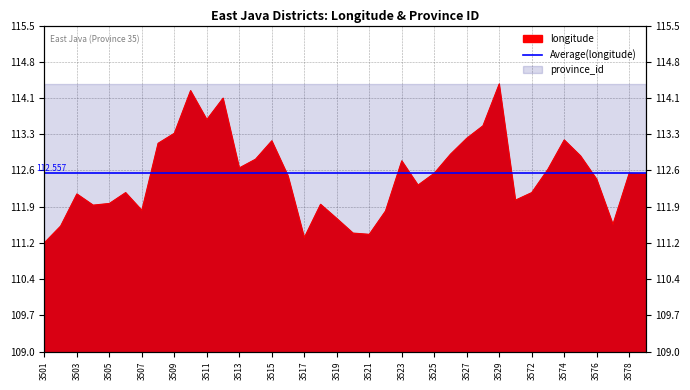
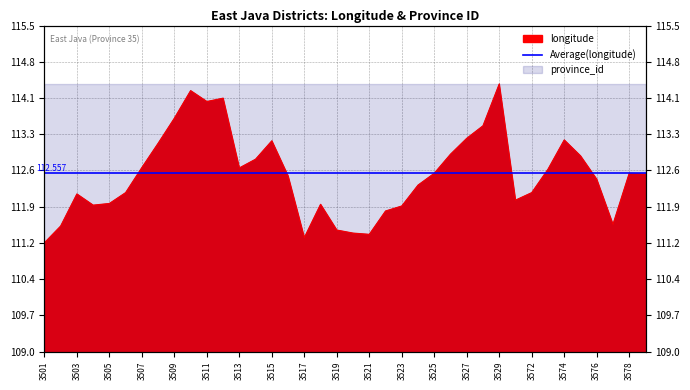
  {
    "longitude": {
      "3501": 111.2,
      "3505": 112.0,
-     "3507": 111.8,
-     "3509": 113.4,
-     "3511": 113.6,
+     "3507": 112.7,
+     "3509": 113.7,
+     "3511": 114.0,
      "3513": 112.7,
      "3515": 113.2,
      "3517": 111.3,
-     "3519": 111.7,
+     "3519": 111.4,
      "3521": 111.3,
-     "3523": 112.8,
+     "3523": 111.9,
      "3525": 112.6,
      "3527": 113.3,
      "3572": 112.2,
      "3574": 113.2,
      "3576": 112.4,
      "3578": 112.6
    },
    "province_id": {
      "3501": 114.3,
      "3503": 114.3,
      "3505": 114.3,
      "3507": 114.3,
      "3509": 114.3,
      "3511": 114.3,
      "3513": 114.3,
      "3515": 114.3,
      "3517": 114.3,
      "3519": 114.3,
      "3521": 114.3,
      "3523": 114.3,
      "3525": 114.3,
      "3527": 114.3,
      "3572": 114.3,
      "3574": 114.3,
      "3576": 114.3,
      "3578": 114.3
    }
  }
